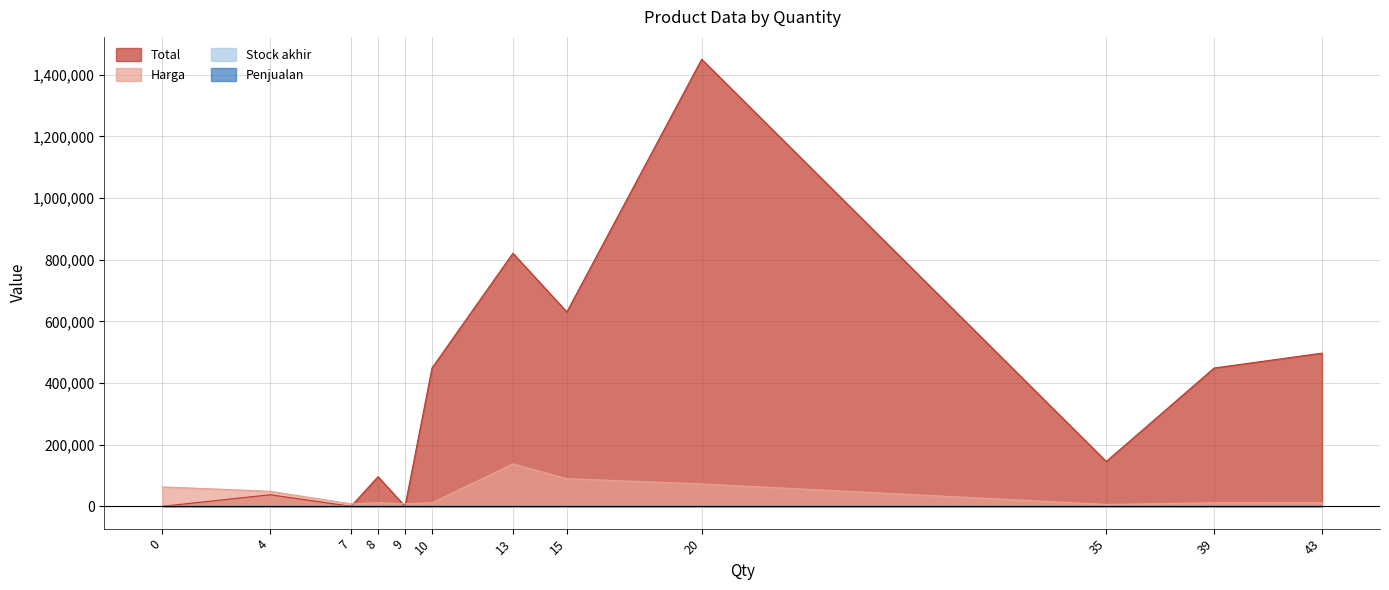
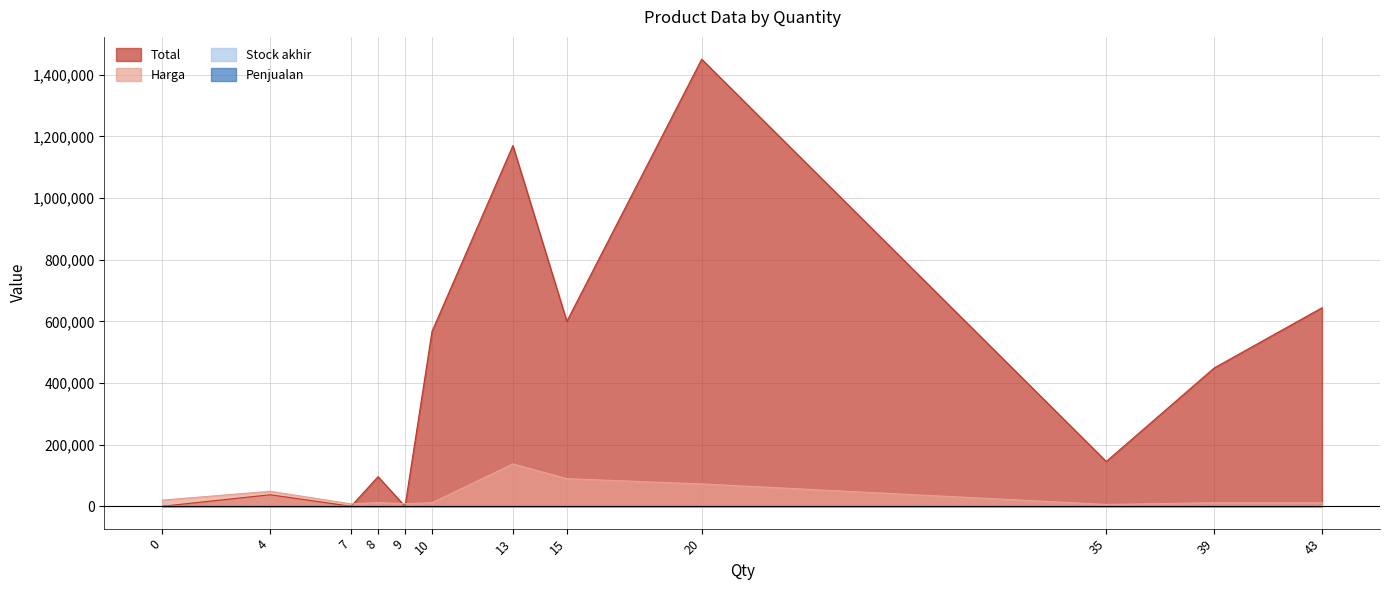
  {
    "Total": {
      "4": "40,000",
      "8": "100,000",
-     "10": "450,000",
-     "13": "820,000",
-     "15": "630,000",
+     "10": "570,000",
+     "13": "1,170,000",
+     "15": "600,000",
      "20": "1,450,000",
      "35": "150,000",
      "39": "450,000",
-     "43": "500,000"
+     "43": "640,000"
    },
    "Harga": {
-     "0": "60,000",
+     "0": "20,000",
      "4": "50,000",
      "8": "10,000",
      "9": "10,000",
      "10": "10,000",
      "13": "140,000",
      "15": "90,000",
      "20": "70,000",
      "39": "10,000",
      "43": "10,000"
    },
    "Penjualan": {
      "4": "0",
      "8": "0",
      "10": "0",
      "13": "0",
      "15": "0",
      "20": "0",
      "39": "0",
      "43": "0"
    }
  }
